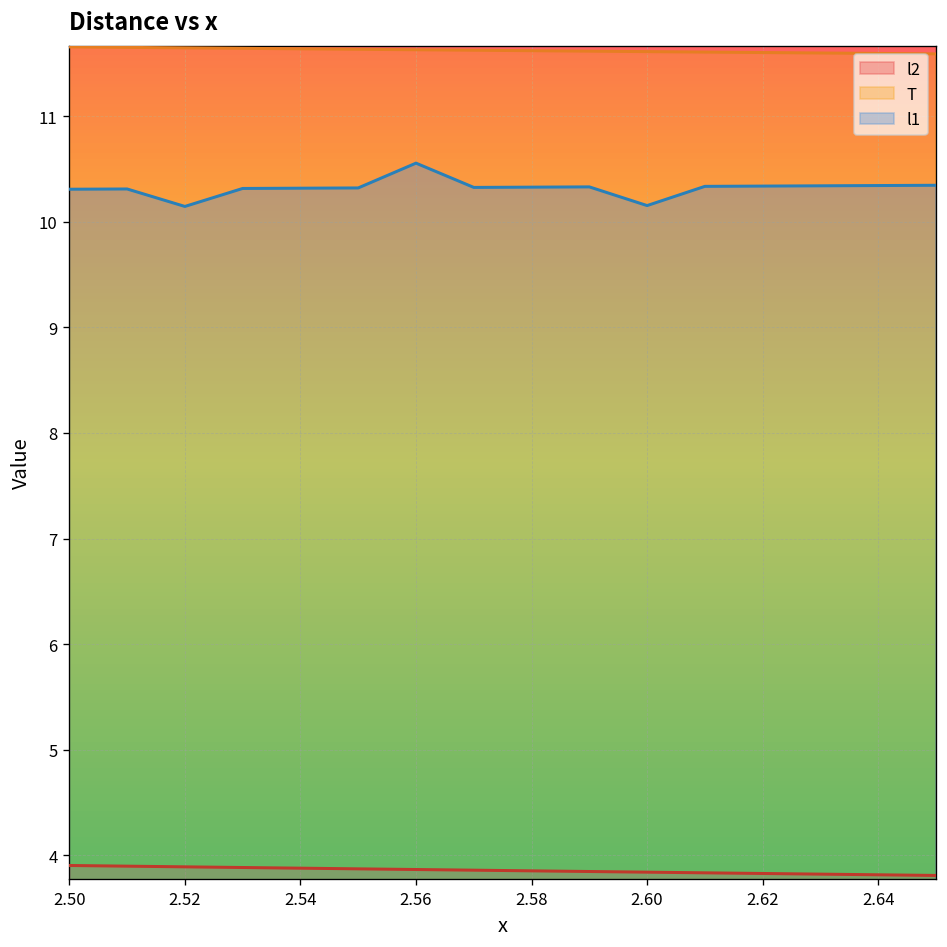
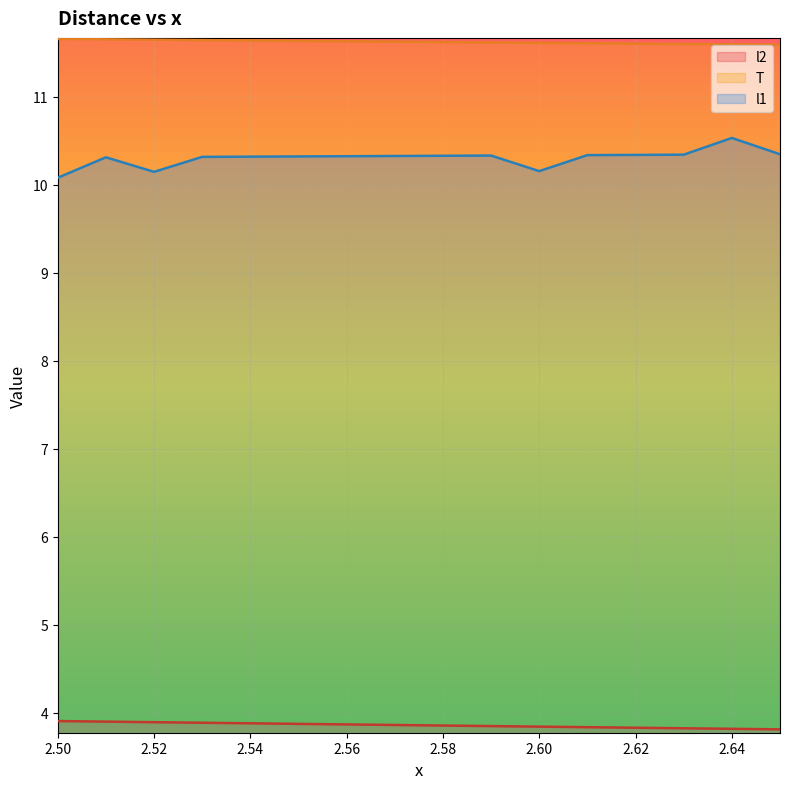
  {
    "l1": {
-     "2.50": 10.3,
+     "2.50": 10.1,
      "2.52": 10.1,
      "2.54": 10.3,
-     "2.56": 10.6,
+     "2.56": 10.3,
      "2.58": 10.3,
      "2.60": 10.2,
      "2.62": 10.3,
-     "2.64": 10.3
+     "2.64": 10.5
    }
  }
